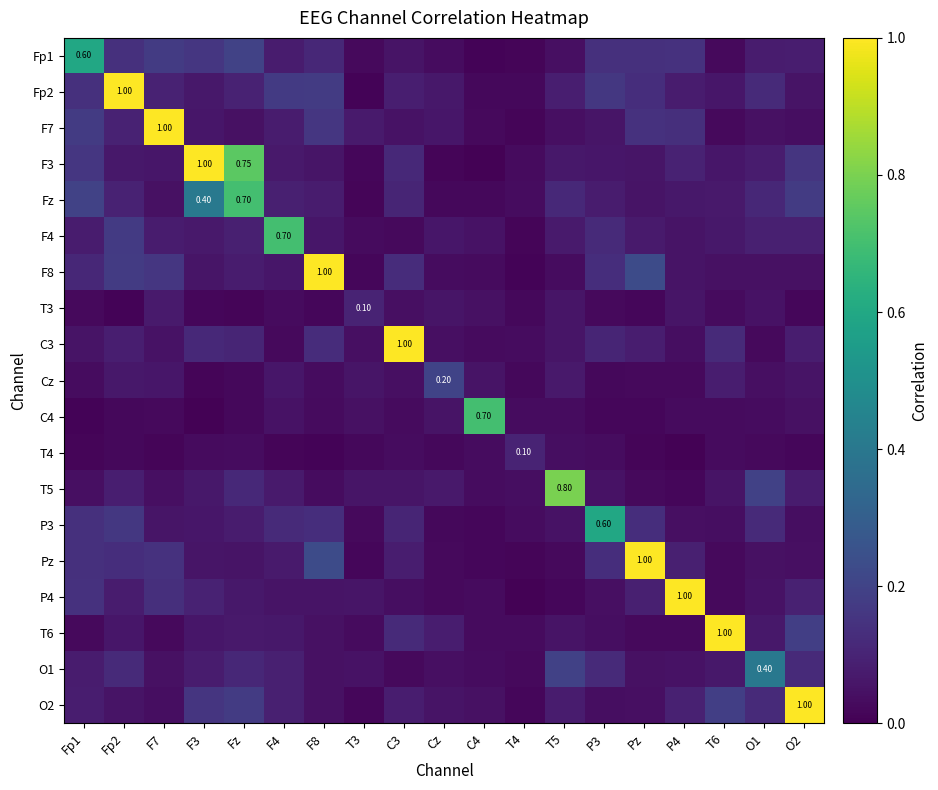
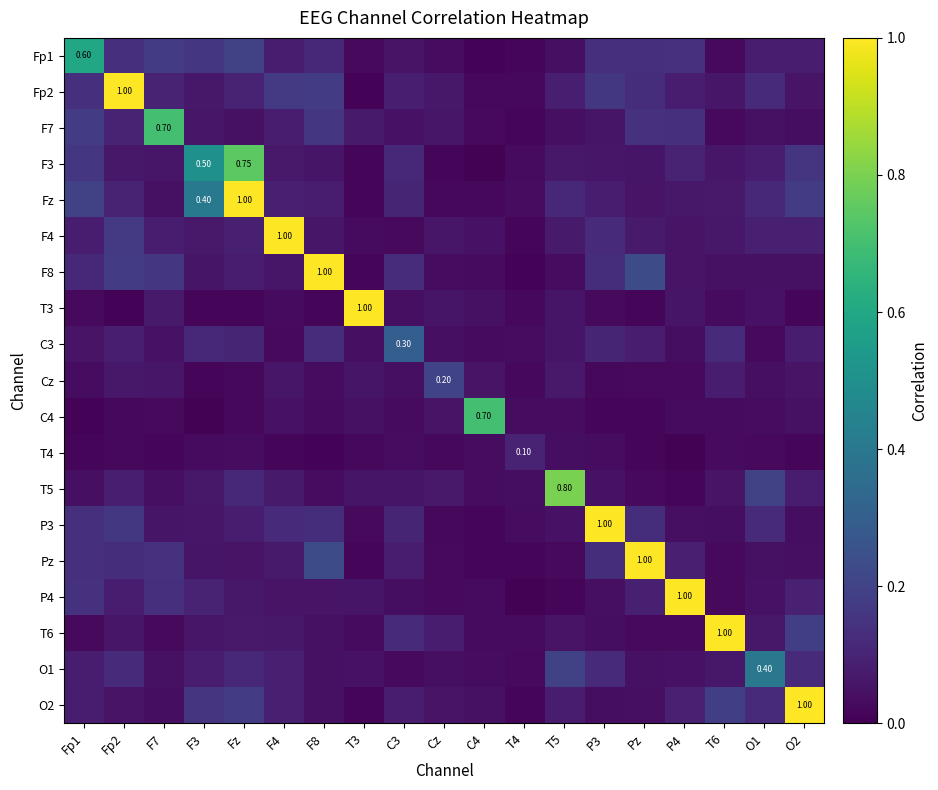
  {
    "Fp1": {
      "Fp1": 0.60
    },
    "Fp2": {
      "Fp2": 1.00
    },
    "F7": {
-     "F7": 1.00
+     "F7": 0.70
    },
    "F3": {
-     "F3": 1.00,
+     "F3": 0.50,
      "Fz": 0.75
    },
    "Fz": {
      "F3": 0.40,
-     "Fz": 0.70
+     "Fz": 1.00
    },
    "F4": {
-     "F4": 0.70
+     "F4": 1.00
    },
    "F8": {
      "F8": 1.00
    },
    "T3": {
-     "T3": 0.10
+     "T3": 1.00
    },
    "C3": {
-     "C3": 1.00
+     "C3": 0.30
    },
    "Cz": {
      "Cz": 0.20
    },
    "C4": {
      "C4": 0.70
    },
    "T4": {
      "T4": 0.10
    },
    "T5": {
      "T5": 0.80
    },
    "P3": {
-     "P3": 0.60
+     "P3": 1.00
    },
    "Pz": {
      "Pz": 1.00
    },
    "P4": {
      "P4": 1.00
    },
    "T6": {
      "T6": 1.00
    },
    "O1": {
      "O1": 0.40
    },
    "O2": {
      "O2": 1.00
    }
  }
